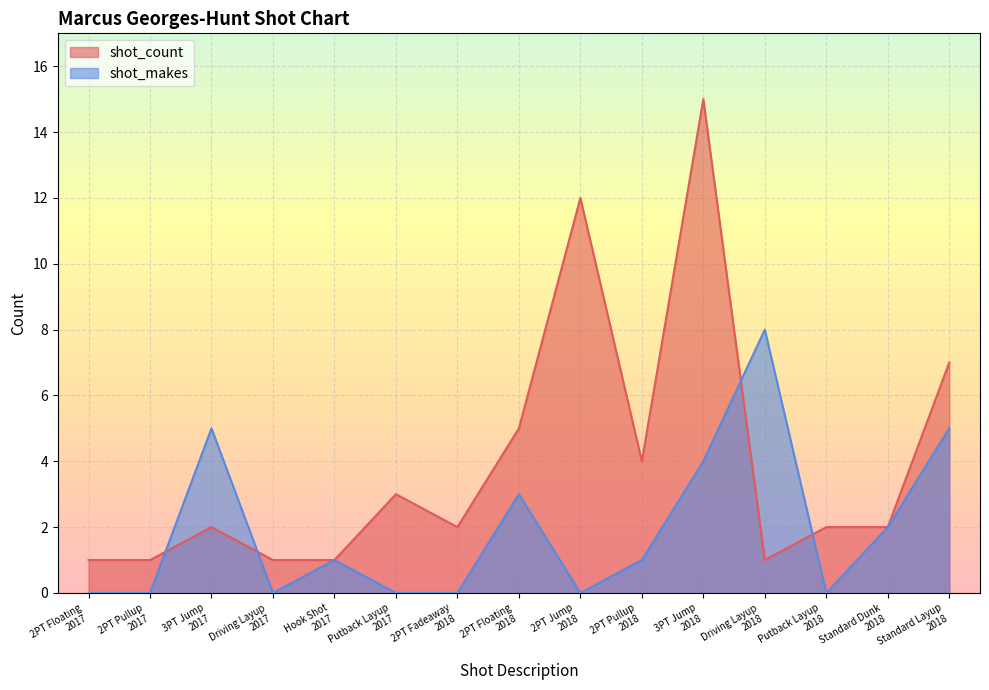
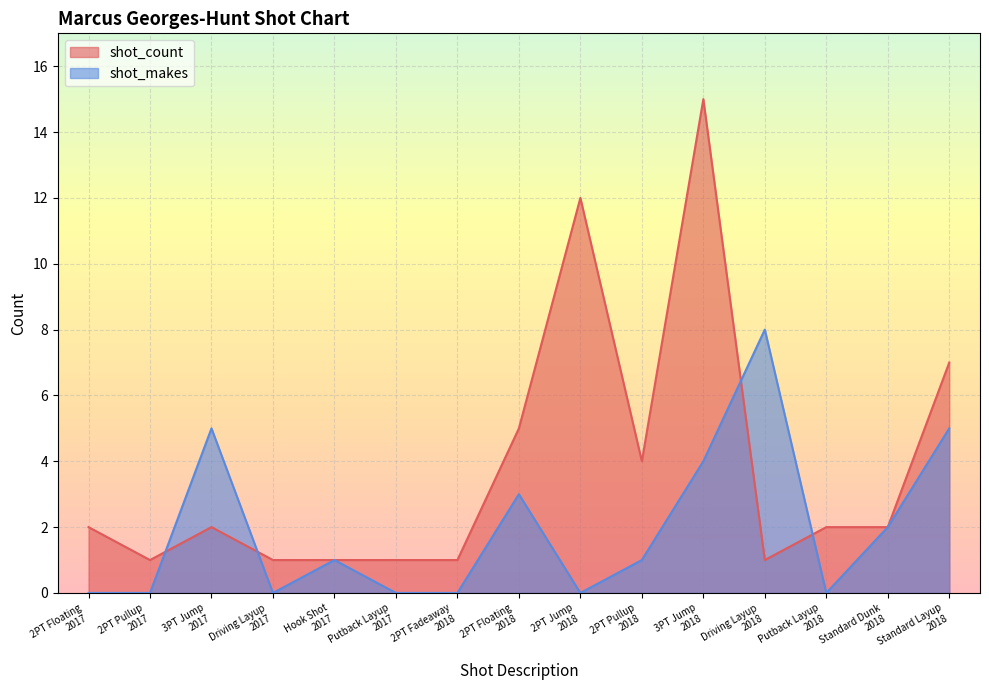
  {
    "shot_count": {
-     "2PT Floating 2017": 1,
+     "2PT Floating 2017": 2,
      "2PT Pullup 2017": 1,
      "3PT Jump 2017": 2,
      "Driving Layup 2017": 1,
-     "Putback Layup 2017": 3,
-     "2PT Fadeaway 2018": 2,
+     "Putback Layup 2017": 1,
+     "2PT Fadeaway 2018": 1,
      "2PT Floating 2018": 5,
      "2PT Jump 2018": 12,
      "2PT Pullup 2018": 4,
      "3PT Jump 2018": 15,
      "Driving Layup 2018": 1,
      "Putback Layup 2018": 2,
      "Standard Layup 2018": 7
    },
    "shot_makes": {
      "2PT Floating 2017": 0,
      "2PT Pullup 2017": 0,
      "3PT Jump 2017": 5,
      "Driving Layup 2017": 0,
      "Putback Layup 2017": 0,
      "2PT Fadeaway 2018": 0,
      "2PT Floating 2018": 3,
      "2PT Jump 2018": 0,
      "2PT Pullup 2018": 1,
      "3PT Jump 2018": 4,
      "Driving Layup 2018": 8,
      "Putback Layup 2018": 0,
      "Standard Layup 2018": 5
    }
  }
